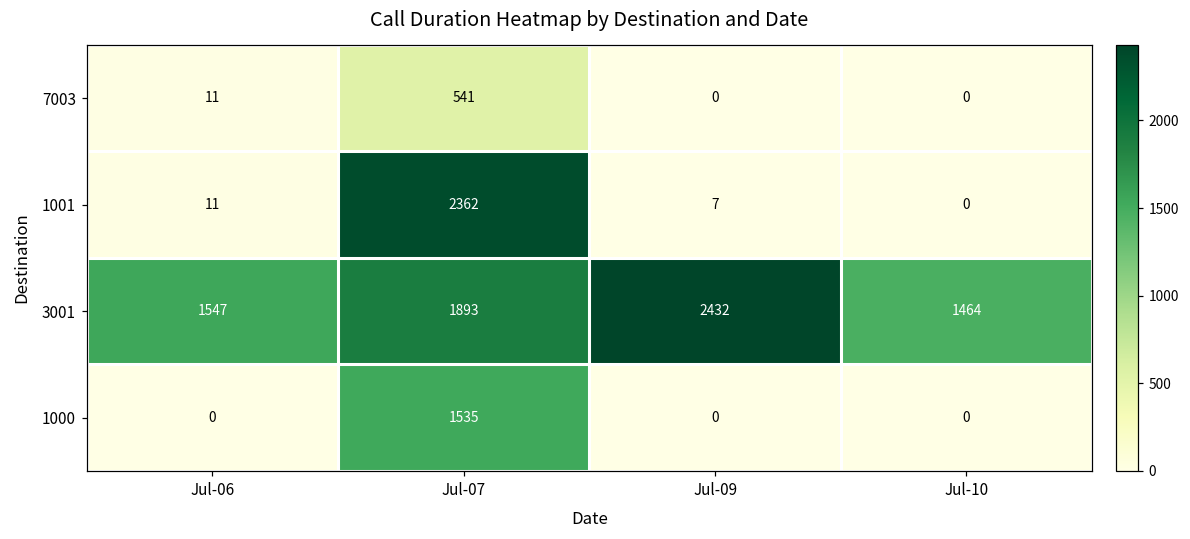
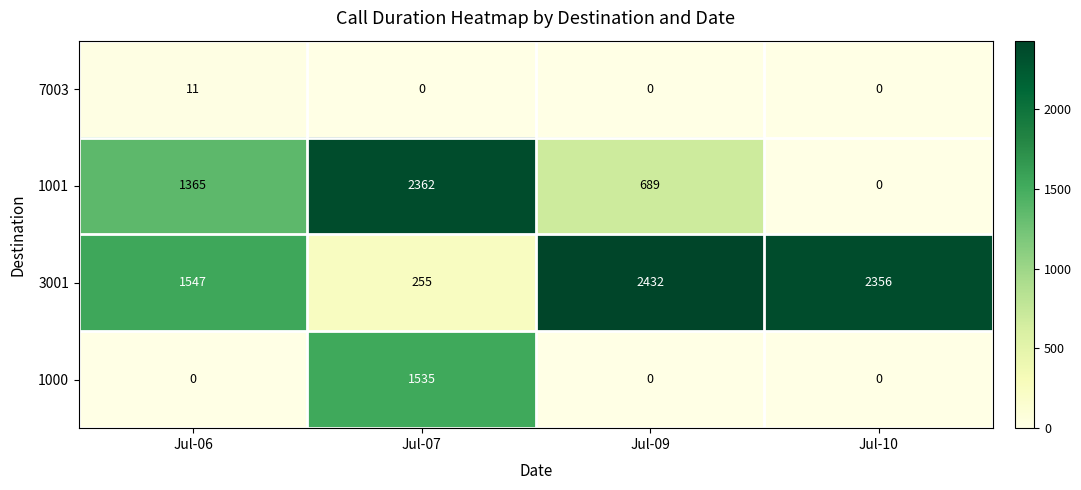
  {
    "7003": {
      "Jul-06": 11,
-     "Jul-07": 541,
+     "Jul-07": 0,
      "Jul-09": 0,
      "Jul-10": 0
    },
    "1001": {
-     "Jul-06": 11,
+     "Jul-06": 1365,
      "Jul-07": 2362,
-     "Jul-09": 7,
+     "Jul-09": 689,
      "Jul-10": 0
    },
    "3001": {
      "Jul-06": 1547,
-     "Jul-07": 1893,
+     "Jul-07": 255,
      "Jul-09": 2432,
-     "Jul-10": 1464
+     "Jul-10": 2356
    },
    "1000": {
      "Jul-06": 0,
      "Jul-07": 1535,
      "Jul-09": 0,
      "Jul-10": 0
    }
  }
